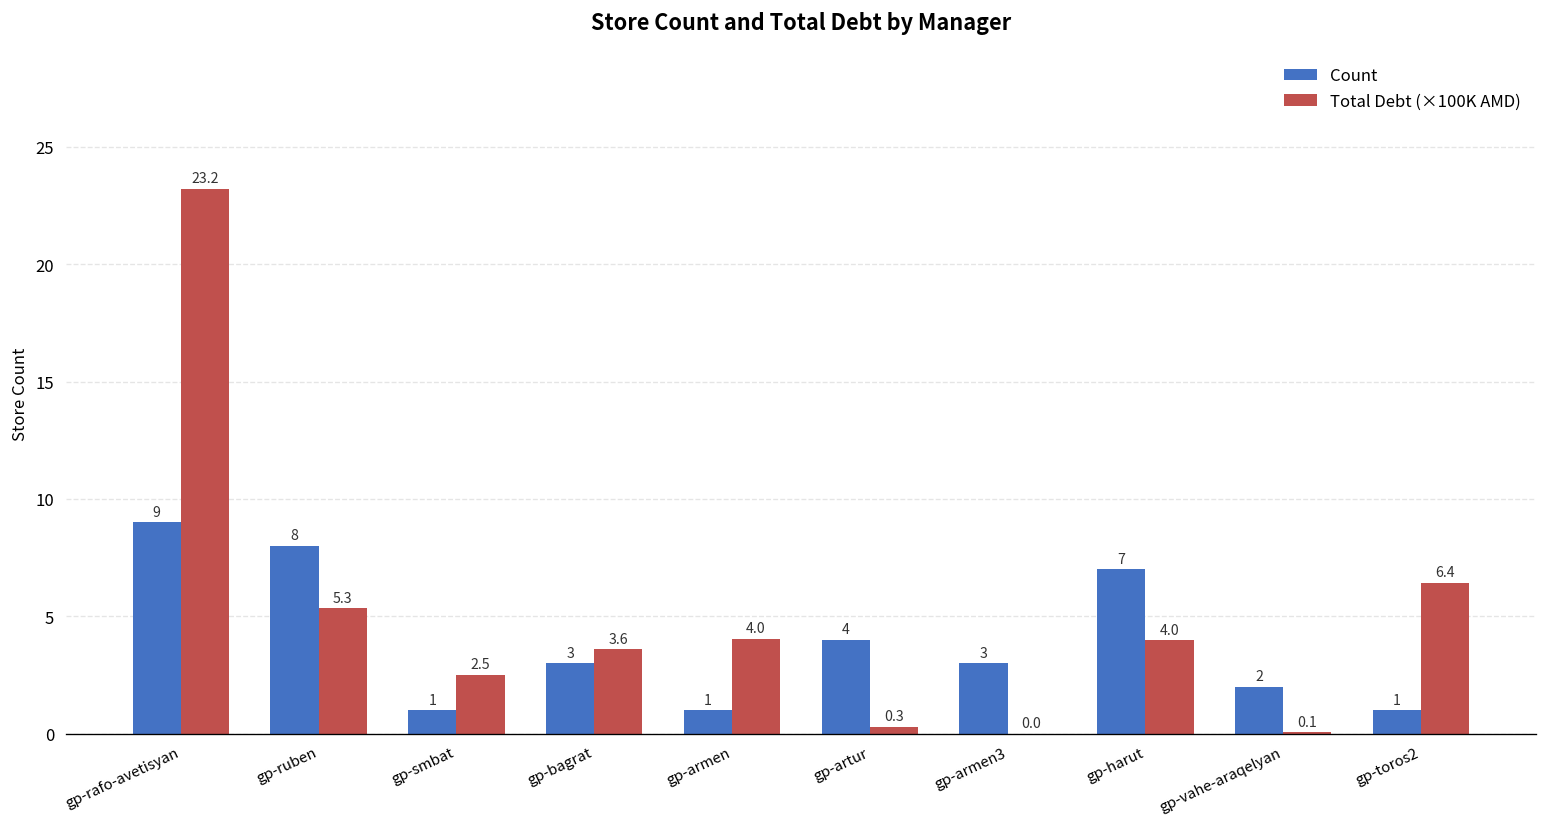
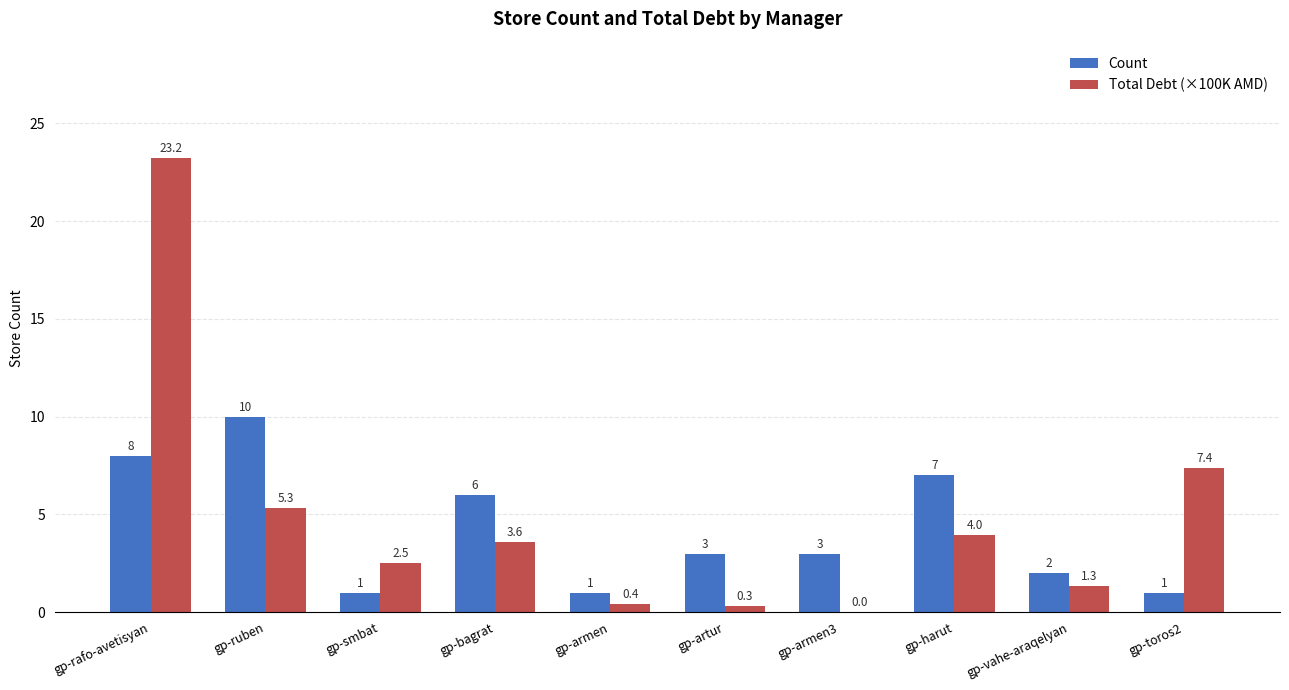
  {
    "Count": {
-     "gp-rafo-avetisyan": 9,
-     "gp-ruben": 8,
+     "gp-rafo-avetisyan": 8,
+     "gp-ruben": 10,
      "gp-smbat": 1,
-     "gp-bagrat": 3,
+     "gp-bagrat": 6,
      "gp-armen": 1,
-     "gp-artur": 4,
+     "gp-artur": 3,
      "gp-armen3": 3,
      "gp-harut": 7,
      "gp-vahe-araqelyan": 2,
      "gp-toros2": 1
    },
    "Total Debt (×100K AMD)": {
      "gp-rafo-avetisyan": 23.2,
      "gp-ruben": 5.3,
      "gp-smbat": 2.5,
      "gp-bagrat": 3.6,
-     "gp-armen": 4.0,
+     "gp-armen": 0.4,
      "gp-artur": 0.3,
      "gp-armen3": 0.0,
      "gp-harut": 4.0,
-     "gp-vahe-araqelyan": 0.1,
-     "gp-toros2": 6.4
+     "gp-vahe-araqelyan": 1.3,
+     "gp-toros2": 7.4
    }
  }
